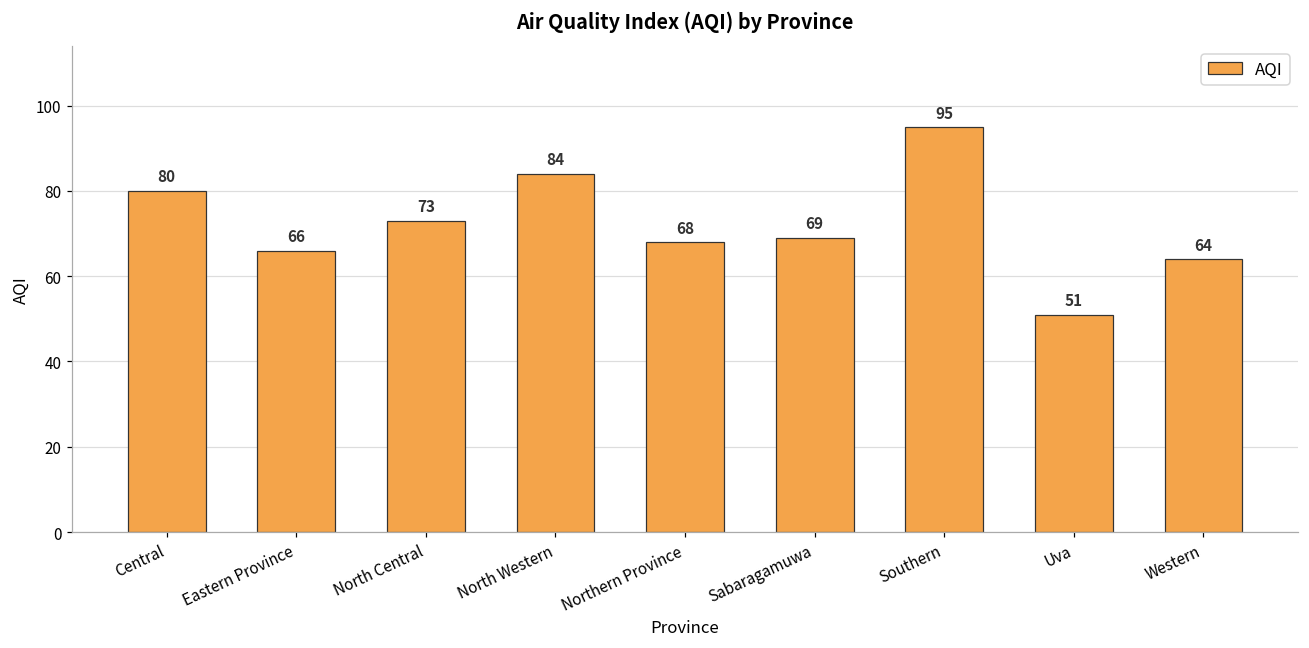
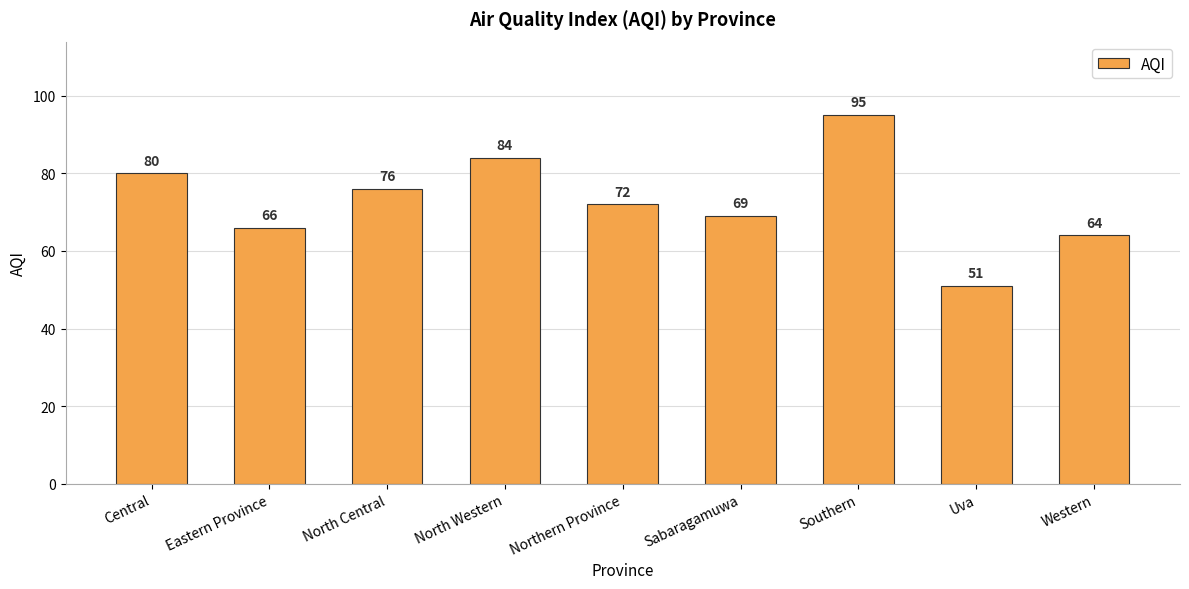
  {
    "Central": 80,
    "Eastern Province": 66,
-   "North Central": 73,
+   "North Central": 76,
    "North Western": 84,
-   "Northern Province": 68,
+   "Northern Province": 72,
    "Sabaragamuwa": 69,
    "Southern": 95,
    "Uva": 51,
    "Western": 64
  }
